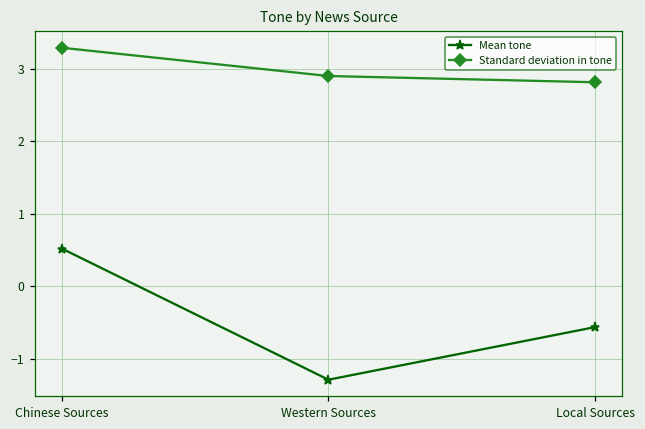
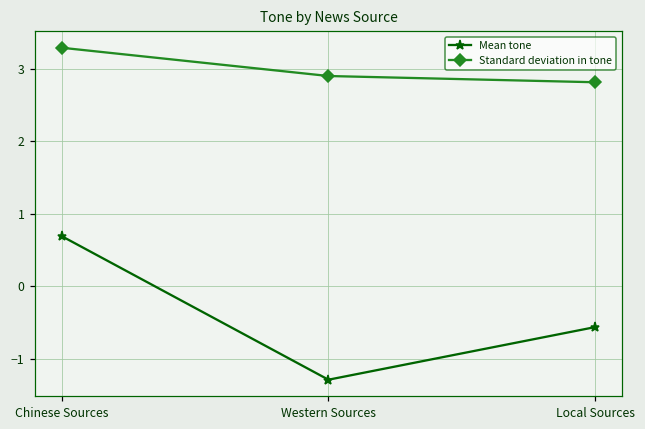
  {
    "Mean tone": {
-     "Chinese Sources": 0.5,
+     "Chinese Sources": 0.7,
      "Western Sources": -1.3,
      "Local Sources": -0.6
    },
    "Standard deviation in tone": {
      "Chinese Sources": 3.3,
      "Western Sources": 2.9,
      "Local Sources": 2.8
    }
  }
